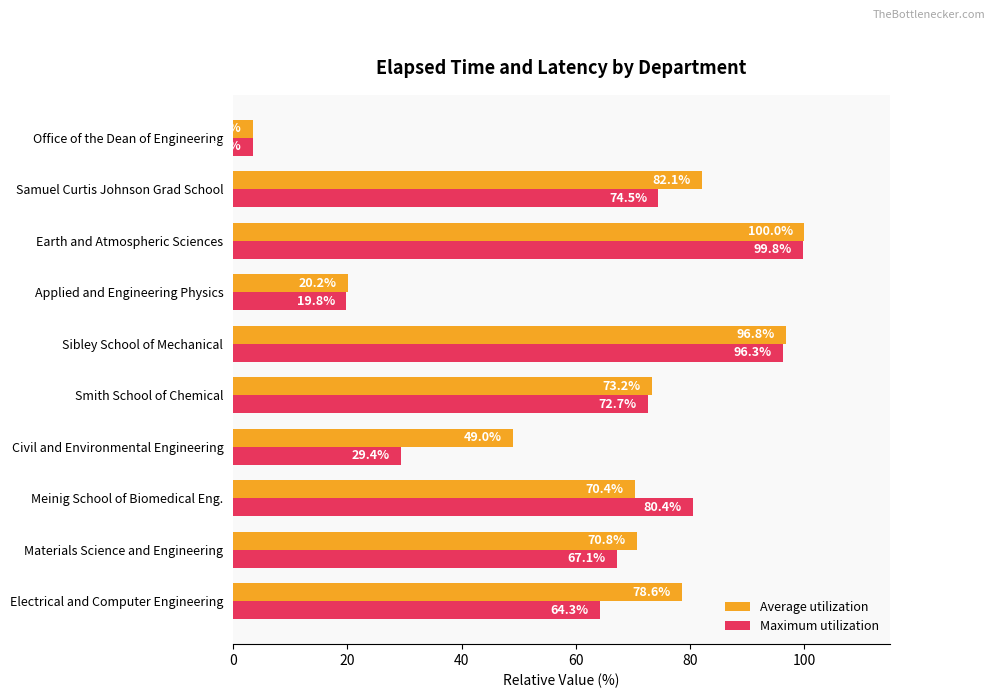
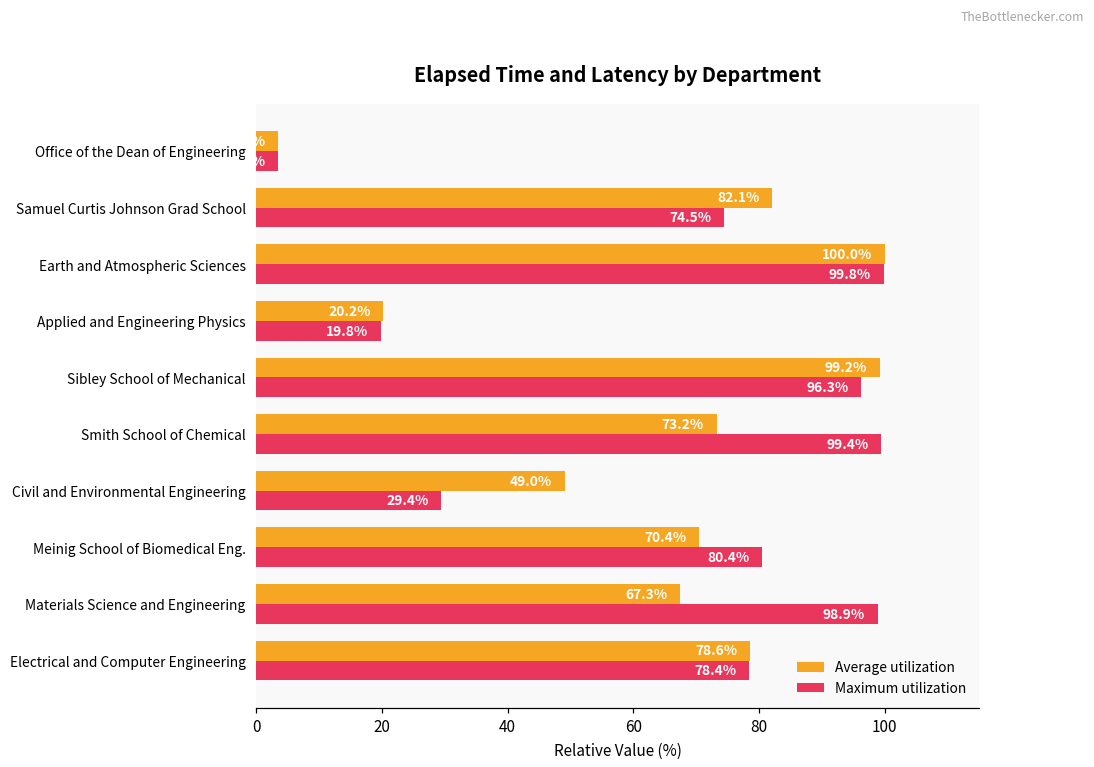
  {
    "Average utilization": {
      "Samuel Curtis Johnson Grad School": "82.1%",
      "Earth and Atmospheric Sciences": "100.0%",
      "Applied and Engineering Physics": "20.2%",
-     "Sibley School of Mechanical": "96.8%",
+     "Sibley School of Mechanical": "99.2%",
      "Smith School of Chemical": "73.2%",
      "Civil and Environmental Engineering": "49.0%",
      "Meinig School of Biomedical Eng.": "70.4%",
-     "Materials Science and Engineering": "70.8%",
+     "Materials Science and Engineering": "67.3%",
      "Electrical and Computer Engineering": "78.6%"
    },
    "Maximum utilization": {
      "Samuel Curtis Johnson Grad School": "74.5%",
      "Earth and Atmospheric Sciences": "99.8%",
      "Applied and Engineering Physics": "19.8%",
      "Sibley School of Mechanical": "96.3%",
-     "Smith School of Chemical": "72.7%",
+     "Smith School of Chemical": "99.4%",
      "Civil and Environmental Engineering": "29.4%",
      "Meinig School of Biomedical Eng.": "80.4%",
-     "Materials Science and Engineering": "67.1%",
-     "Electrical and Computer Engineering": "64.3%"
+     "Materials Science and Engineering": "98.9%",
+     "Electrical and Computer Engineering": "78.4%"
    }
  }
